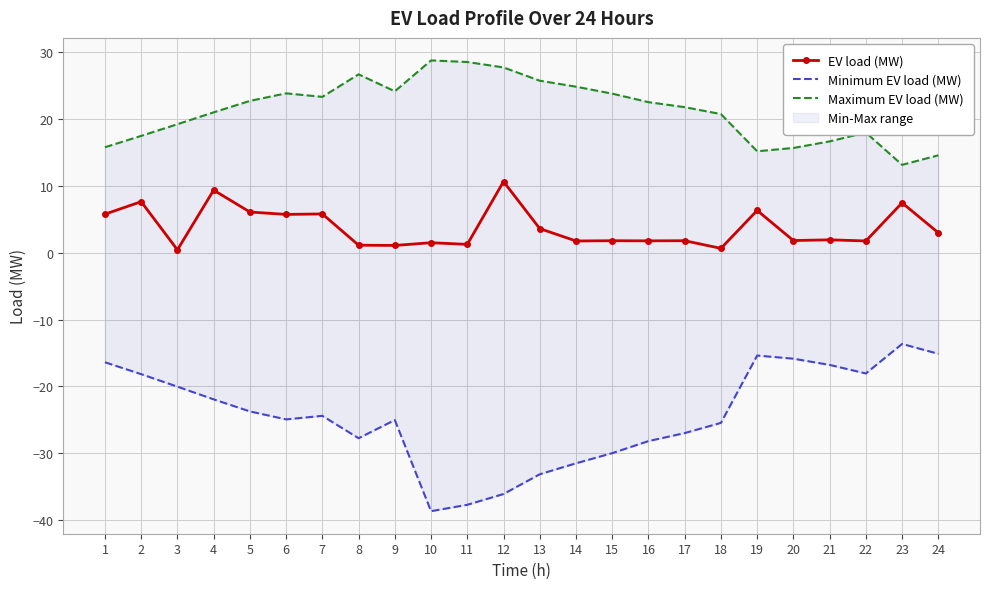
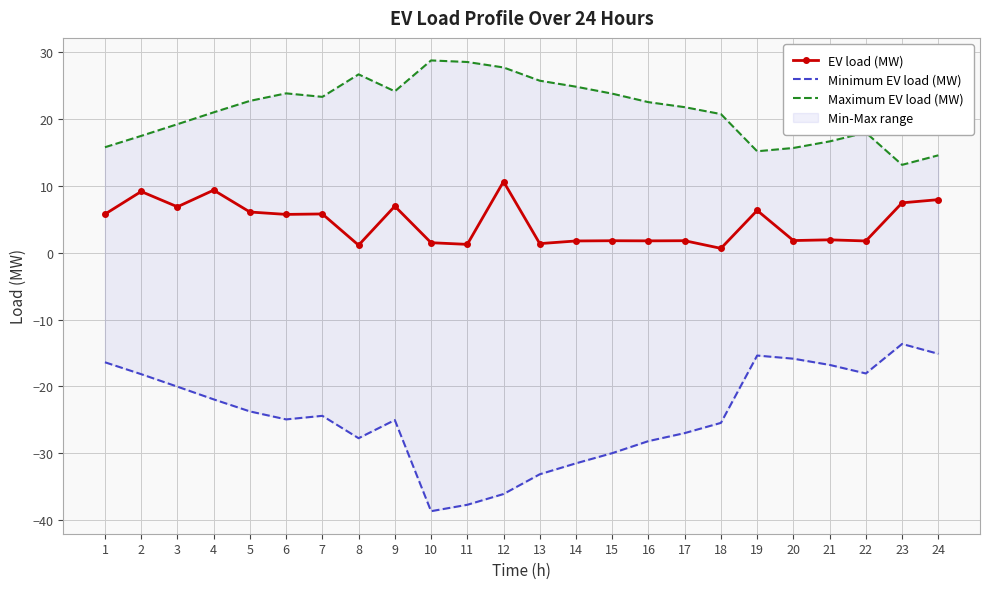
  {
    "EV load (MW)": {
      "1": 6,
-     "2": 8,
-     "3": 0,
+     "2": 9,
+     "3": 7,
      "4": 9,
      "5": 6,
      "6": 6,
      "7": 6,
      "8": 1,
-     "9": 1,
+     "9": 7,
      "10": 1,
      "11": 1,
      "12": 11,
-     "13": 4,
+     "13": 1,
      "14": 2,
      "15": 2,
      "16": 2,
      "17": 2,
      "18": 1,
      "19": 6,
      "20": 2,
      "21": 2,
      "22": 2,
      "23": 7,
-     "24": 3
+     "24": 8
    }
  }
